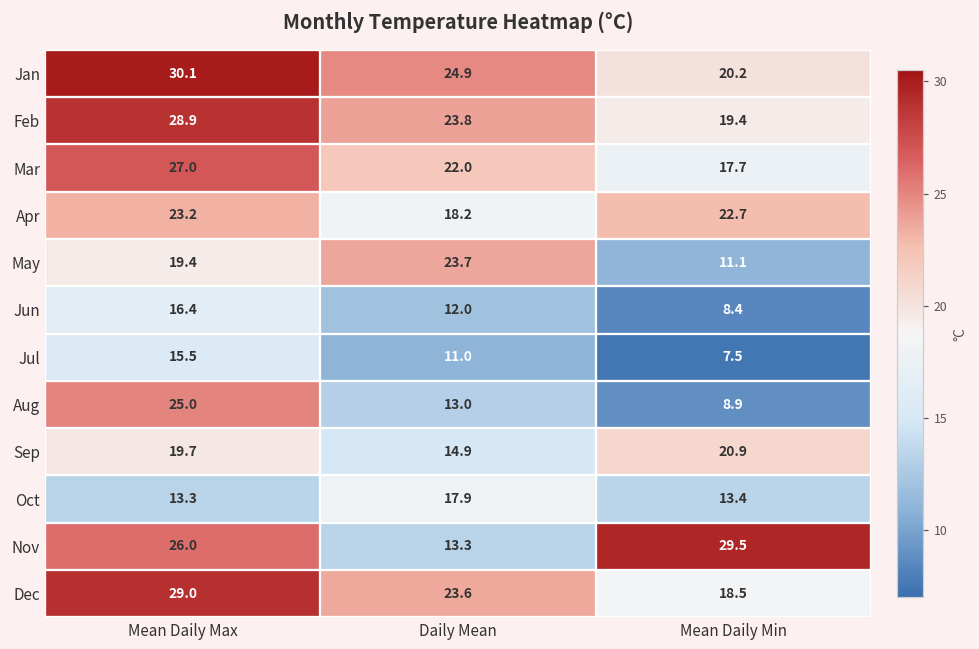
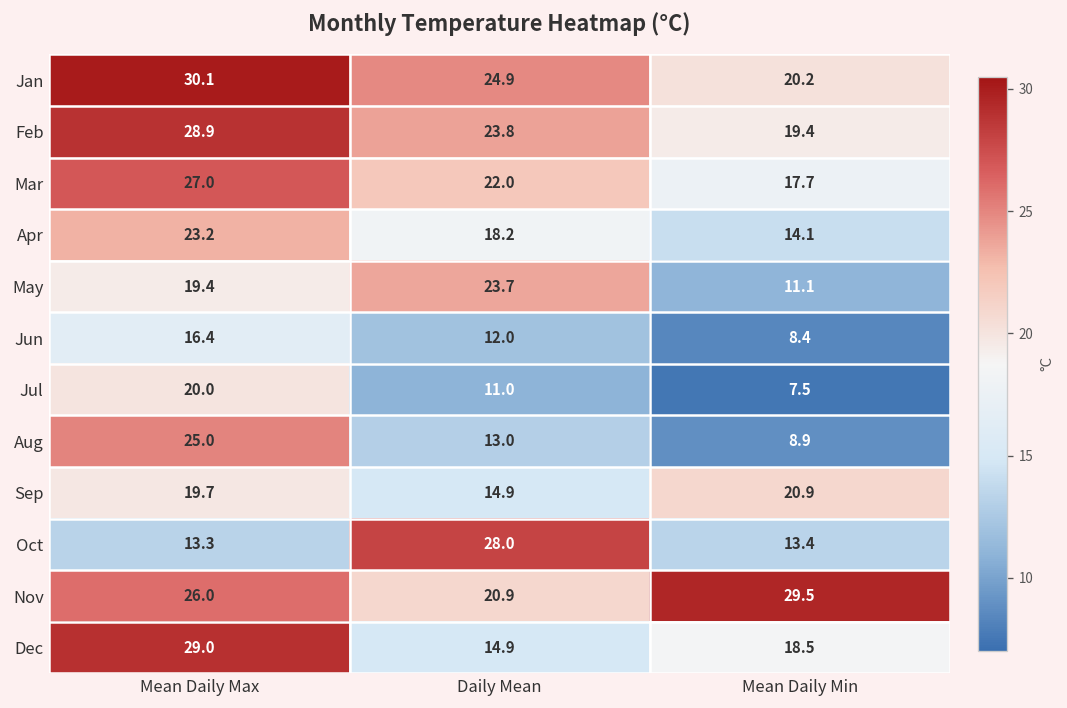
  {
    "Jan": {
      "Mean Daily Max": 30.1,
      "Daily Mean": 24.9,
      "Mean Daily Min": 20.2
    },
    "Feb": {
      "Mean Daily Max": 28.9,
      "Daily Mean": 23.8,
      "Mean Daily Min": 19.4
    },
    "Mar": {
      "Mean Daily Max": 27.0,
      "Daily Mean": 22.0,
      "Mean Daily Min": 17.7
    },
    "Apr": {
      "Mean Daily Max": 23.2,
      "Daily Mean": 18.2,
-     "Mean Daily Min": 22.7
+     "Mean Daily Min": 14.1
    },
    "May": {
      "Mean Daily Max": 19.4,
      "Daily Mean": 23.7,
      "Mean Daily Min": 11.1
    },
    "Jun": {
      "Mean Daily Max": 16.4,
      "Daily Mean": 12.0,
      "Mean Daily Min": 8.4
    },
    "Jul": {
-     "Mean Daily Max": 15.5,
+     "Mean Daily Max": 20.0,
      "Daily Mean": 11.0,
      "Mean Daily Min": 7.5
    },
    "Aug": {
      "Mean Daily Max": 25.0,
      "Daily Mean": 13.0,
      "Mean Daily Min": 8.9
    },
    "Sep": {
      "Mean Daily Max": 19.7,
      "Daily Mean": 14.9,
      "Mean Daily Min": 20.9
    },
    "Oct": {
      "Mean Daily Max": 13.3,
-     "Daily Mean": 17.9,
+     "Daily Mean": 28.0,
      "Mean Daily Min": 13.4
    },
    "Nov": {
      "Mean Daily Max": 26.0,
-     "Daily Mean": 13.3,
+     "Daily Mean": 20.9,
      "Mean Daily Min": 29.5
    },
    "Dec": {
      "Mean Daily Max": 29.0,
-     "Daily Mean": 23.6,
+     "Daily Mean": 14.9,
      "Mean Daily Min": 18.5
    }
  }
